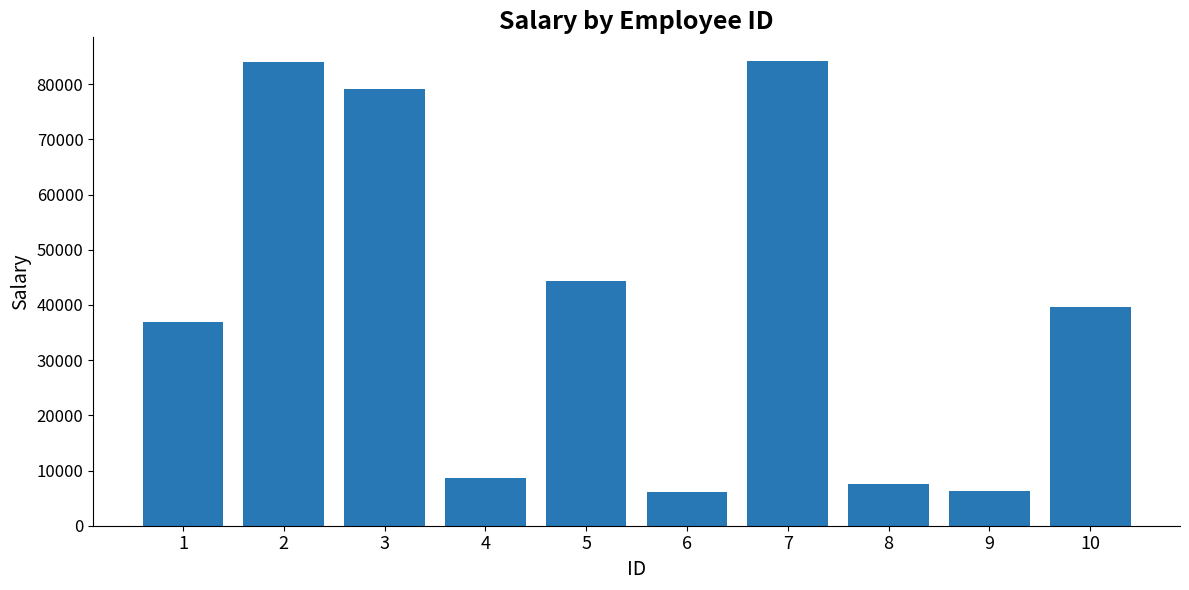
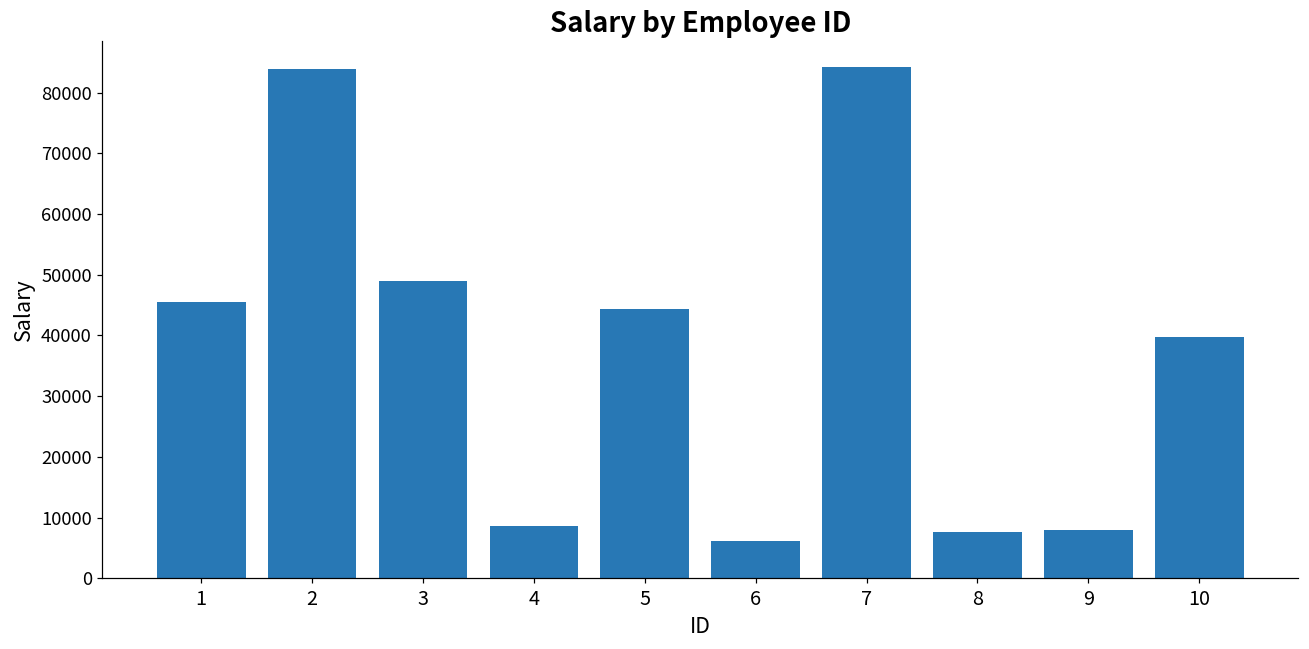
  {
-   "1": 37000,
+   "1": 45000,
    "2": 84000,
-   "3": 79000,
+   "3": 49000,
    "4": 9000,
    "5": 44000,
    "6": 6000,
    "7": 84000,
    "8": 8000,
-   "9": 6000,
+   "9": 8000,
    "10": 40000
  }
